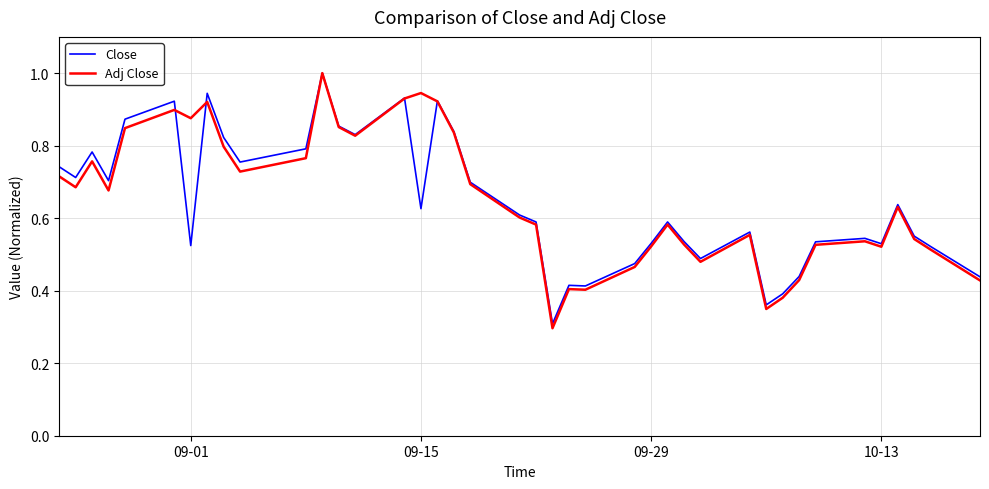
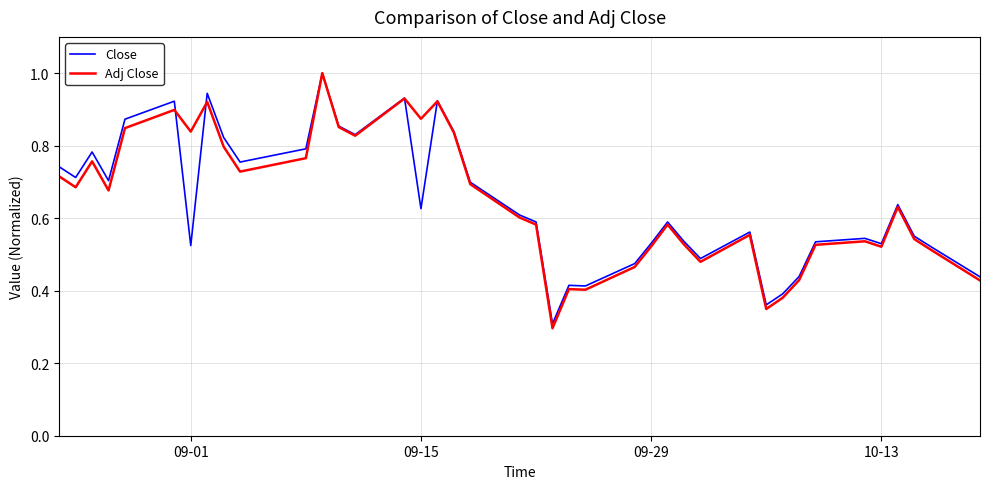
  {
    "Close": {
      "09-01": 0.52,
      "09-15": 0.63,
      "09-29": 0.53,
      "10-13": 0.53
    },
    "Adj Close": {
-     "09-01": 0.88,
-     "09-15": 0.95,
+     "09-01": 0.84,
+     "09-15": 0.87,
      "09-29": 0.52,
      "10-13": 0.52
    }
  }
